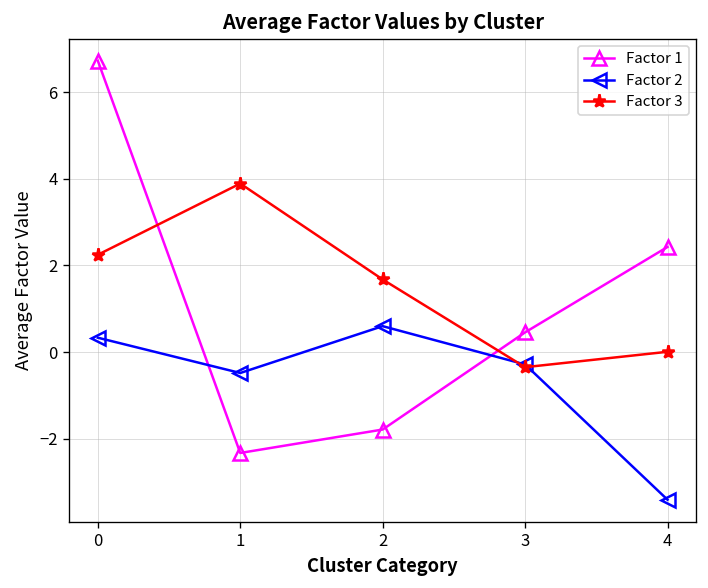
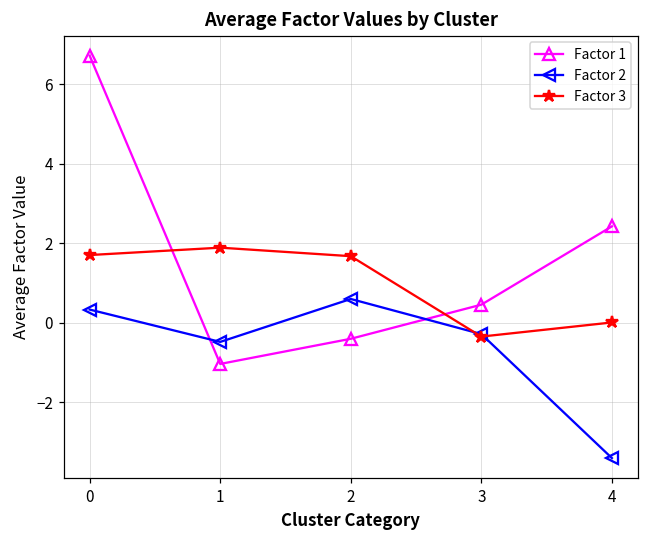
  {
    "Factor 1": {
      "0": 6.7,
-     "1": -2.3,
-     "2": -1.8,
+     "1": -1.0,
+     "2": -0.4,
      "3": 0.5,
      "4": 2.4
    },
    "Factor 2": {
      "0": 0.3,
      "1": -0.5,
      "2": 0.6,
      "4": -3.4
    },
    "Factor 3": {
-     "0": 2.2,
-     "1": 3.9,
+     "0": 1.7,
+     "1": 1.9,
      "2": 1.7,
      "4": 0.0
    }
  }
